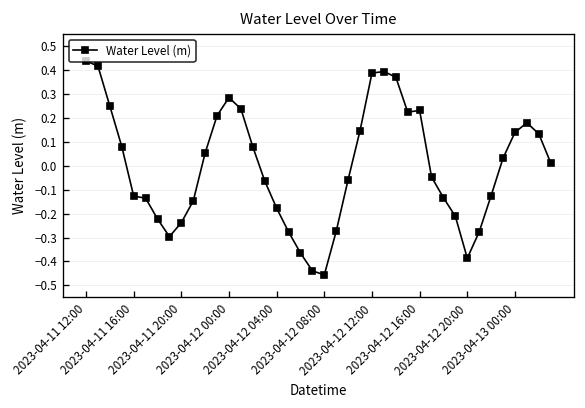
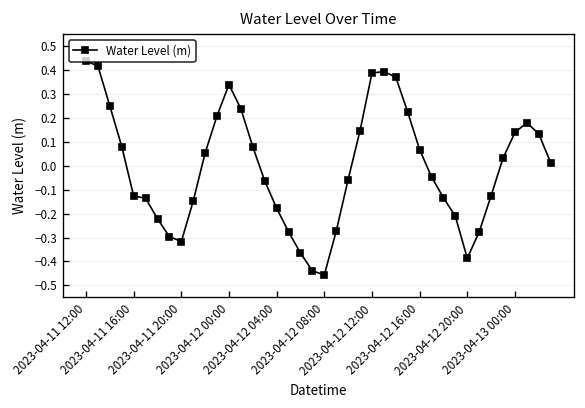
  {
    "2023-04-11 16:00": -0.13,
-   "2023-04-11 20:00": -0.24,
-   "2023-04-12 00:00": 0.28,
+   "2023-04-11 20:00": -0.32,
+   "2023-04-12 00:00": 0.34,
    "2023-04-12 04:00": -0.18,
    "2023-04-12 08:00": -0.46,
    "2023-04-12 12:00": 0.39,
-   "2023-04-12 16:00": 0.23,
+   "2023-04-12 16:00": 0.07,
    "2023-04-12 20:00": -0.39,
    "2023-04-13 00:00": 0.14
  }
